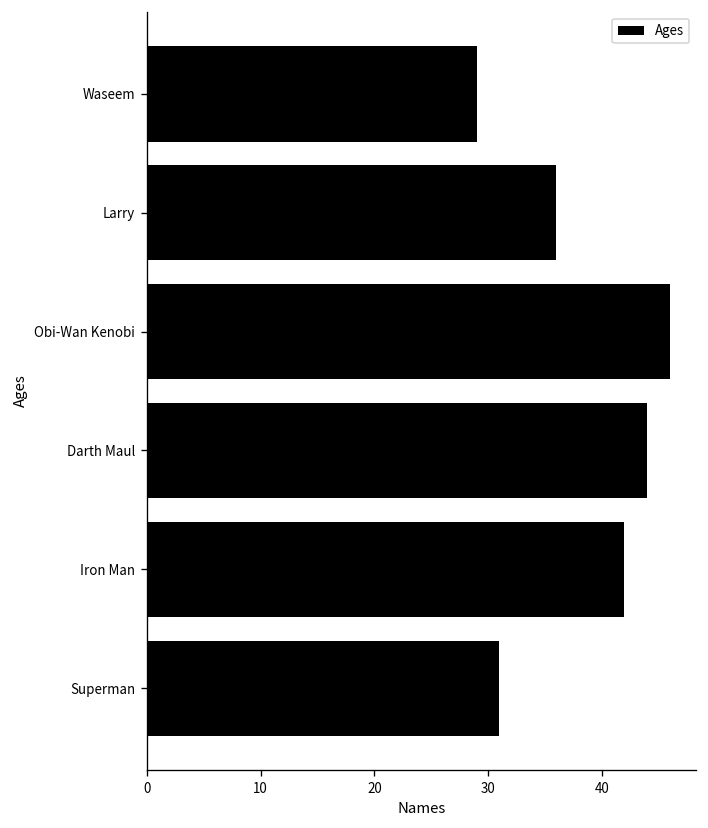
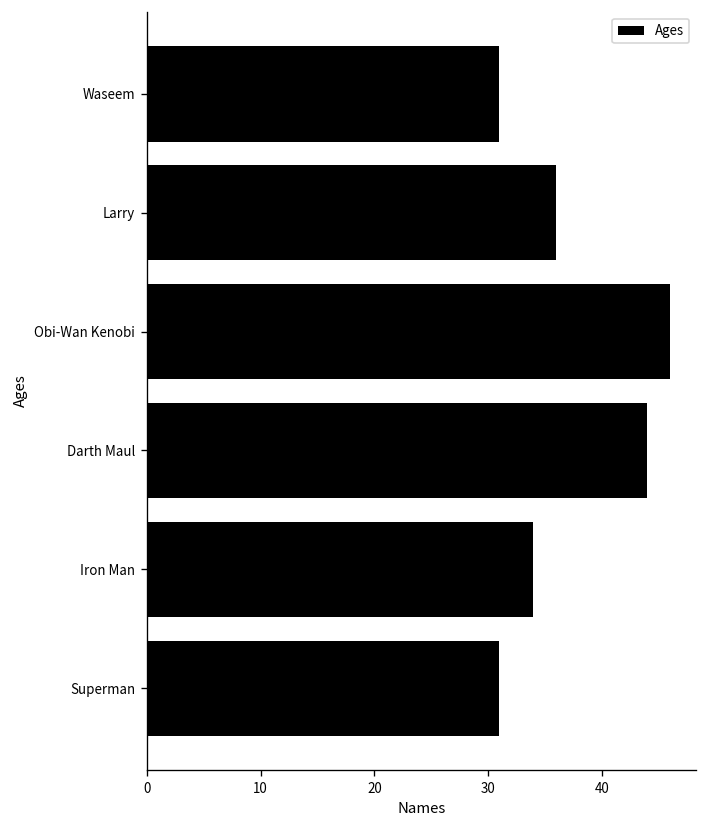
  {
-   "Waseem": 29,
+   "Waseem": 31,
    "Larry": 36,
    "Obi-Wan Kenobi": 46,
    "Darth Maul": 44,
-   "Iron Man": 42,
+   "Iron Man": 34,
    "Superman": 31
  }
